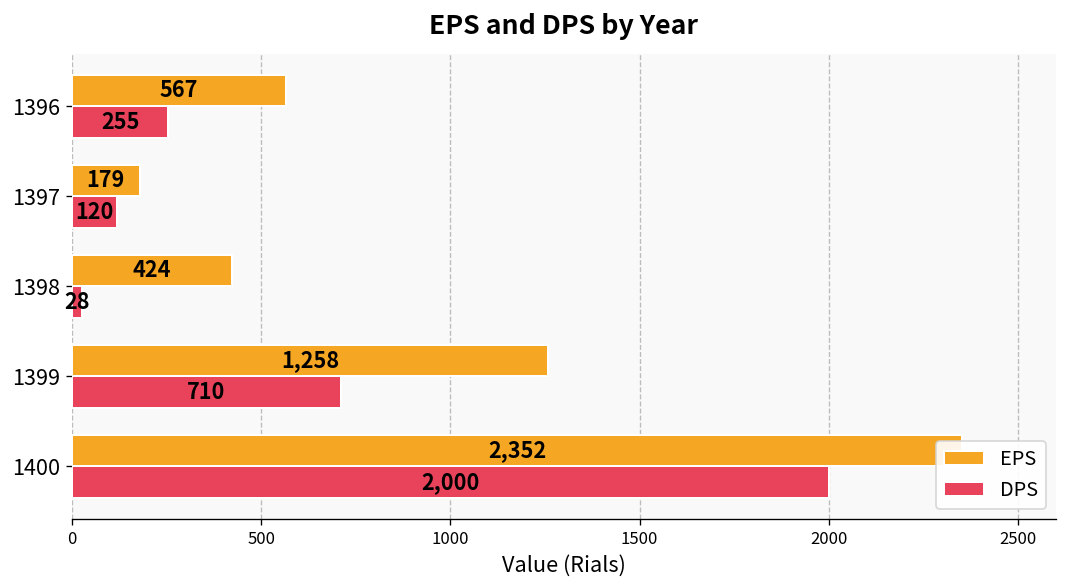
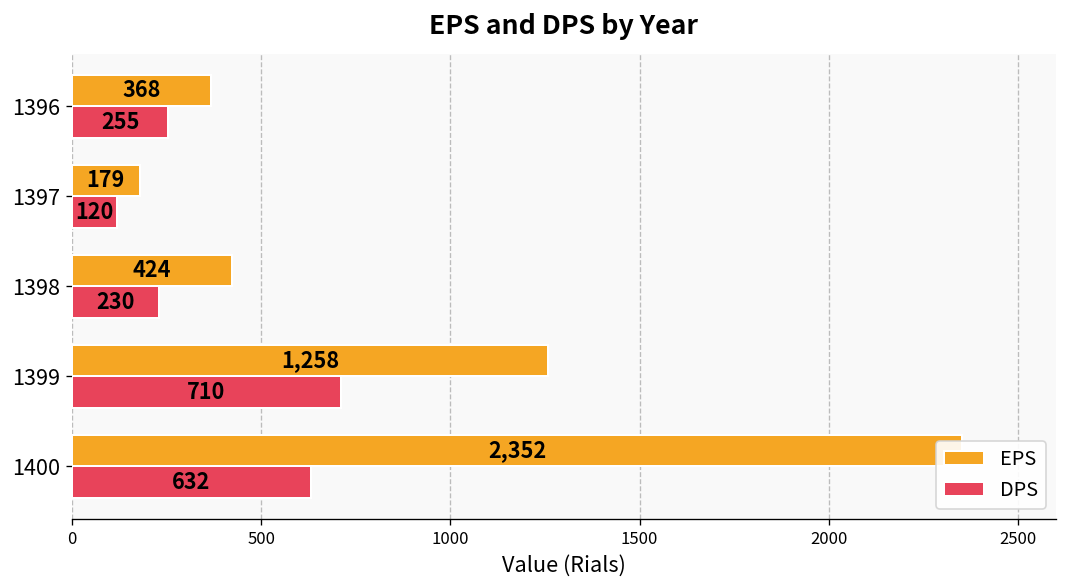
  {
    "EPS": {
-     "1396": "567",
+     "1396": "368",
      "1397": "179",
      "1398": "424",
      "1399": "1,258"
    },
    "DPS": {
      "1396": "255",
      "1397": "120",
-     "1398": "28",
+     "1398": "230",
      "1399": "710",
-     "1400": "2,000"
+     "1400": "632"
    }
  }
